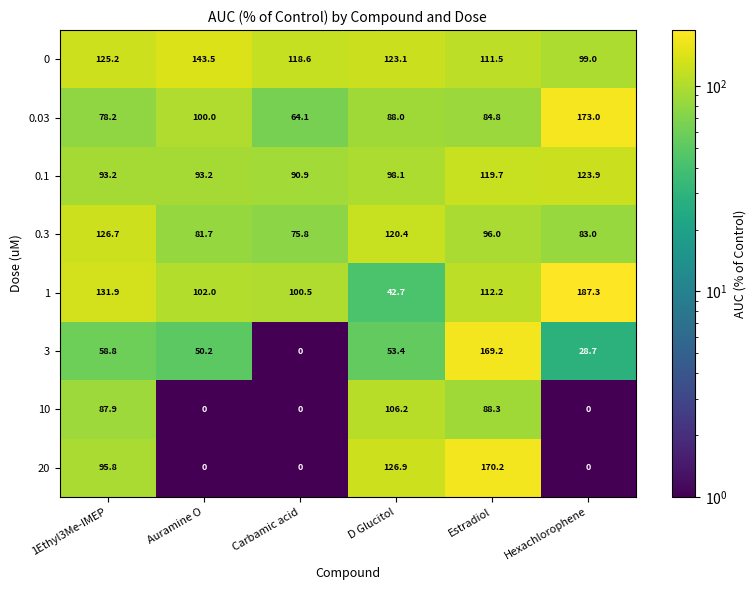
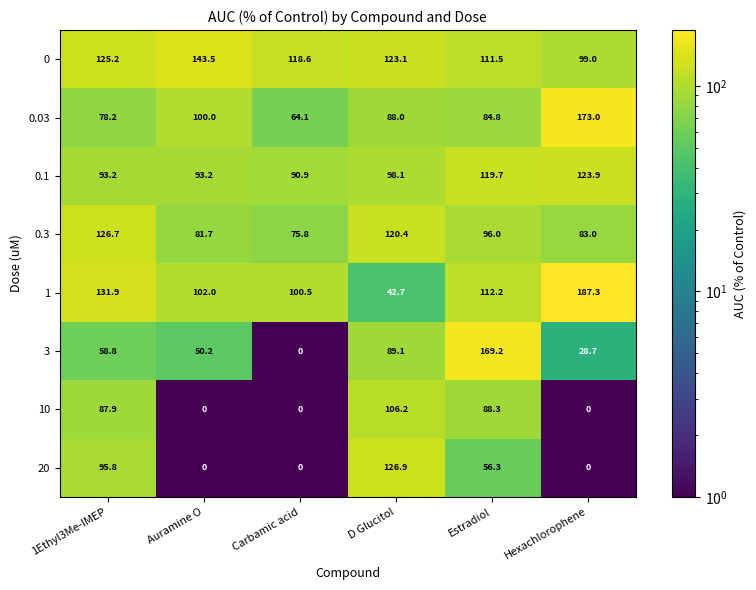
  {
    "0": {
      "1Ethyl3Me-IMEP": 125.2,
      "Auramine O": 143.5,
      "Carbamic acid": 118.6,
      "D Glucitol": 123.1,
      "Estradiol": 111.5,
      "Hexachlorophene": 99.0
    },
    "0.03": {
      "1Ethyl3Me-IMEP": 78.2,
      "Auramine O": 100.0,
      "Carbamic acid": 64.1,
      "D Glucitol": 88.0,
      "Estradiol": 84.8,
      "Hexachlorophene": 173.0
    },
    "0.1": {
      "1Ethyl3Me-IMEP": 93.2,
      "Auramine O": 93.2,
      "Carbamic acid": 90.9,
      "D Glucitol": 98.1,
      "Estradiol": 119.7,
      "Hexachlorophene": 123.9
    },
    "0.3": {
      "1Ethyl3Me-IMEP": 126.7,
      "Auramine O": 81.7,
      "Carbamic acid": 75.8,
      "D Glucitol": 120.4,
      "Estradiol": 96.0,
      "Hexachlorophene": 83.0
    },
    "1": {
      "1Ethyl3Me-IMEP": 131.9,
      "Auramine O": 102.0,
      "Carbamic acid": 100.5,
      "D Glucitol": 42.7,
      "Estradiol": 112.2,
      "Hexachlorophene": 187.3
    },
    "3": {
      "1Ethyl3Me-IMEP": 58.8,
      "Auramine O": 50.2,
      "Carbamic acid": 0,
-     "D Glucitol": 53.4,
+     "D Glucitol": 89.1,
      "Estradiol": 169.2,
      "Hexachlorophene": 28.7
    },
    "10": {
      "1Ethyl3Me-IMEP": 87.9,
      "Auramine O": 0,
      "Carbamic acid": 0,
      "D Glucitol": 106.2,
      "Estradiol": 88.3,
      "Hexachlorophene": 0
    },
    "20": {
      "1Ethyl3Me-IMEP": 95.8,
      "Auramine O": 0,
      "Carbamic acid": 0,
      "D Glucitol": 126.9,
-     "Estradiol": 170.2,
+     "Estradiol": 56.3,
      "Hexachlorophene": 0
    }
  }
